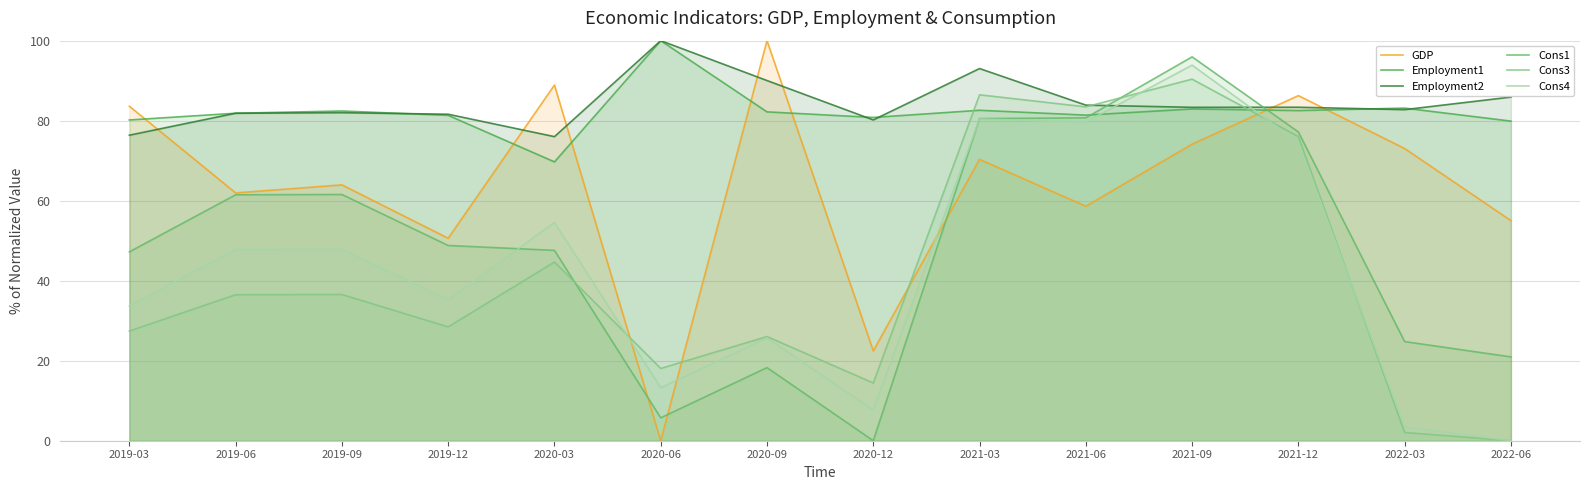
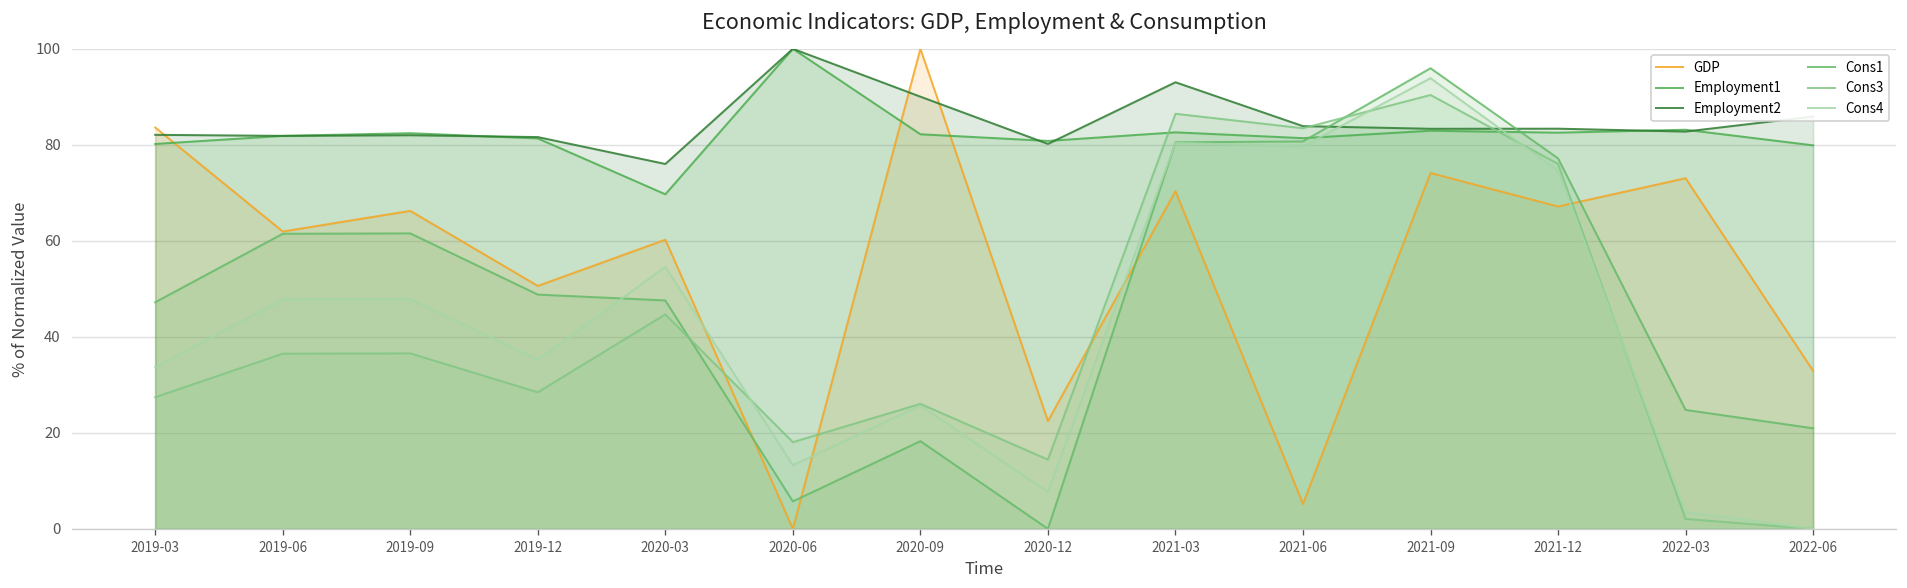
  {
    "GDP": {
      "2019-03": 84,
-     "2019-09": 64,
+     "2019-09": 66,
      "2019-12": 51,
-     "2020-03": 89,
+     "2020-03": 60,
      "2020-06": 0,
      "2020-09": 100,
      "2020-12": 22,
      "2021-03": 70,
-     "2021-06": 59,
+     "2021-06": 5,
      "2021-09": 74,
-     "2021-12": 86,
+     "2021-12": 67,
      "2022-03": 73,
-     "2022-06": 55
+     "2022-06": 33
    },
    "Employment2": {
-     "2019-03": 76,
+     "2019-03": 82,
      "2020-03": 76,
      "2020-09": 90,
      "2021-03": 93,
      "2021-12": 83,
      "2022-06": 86
    }
  }
